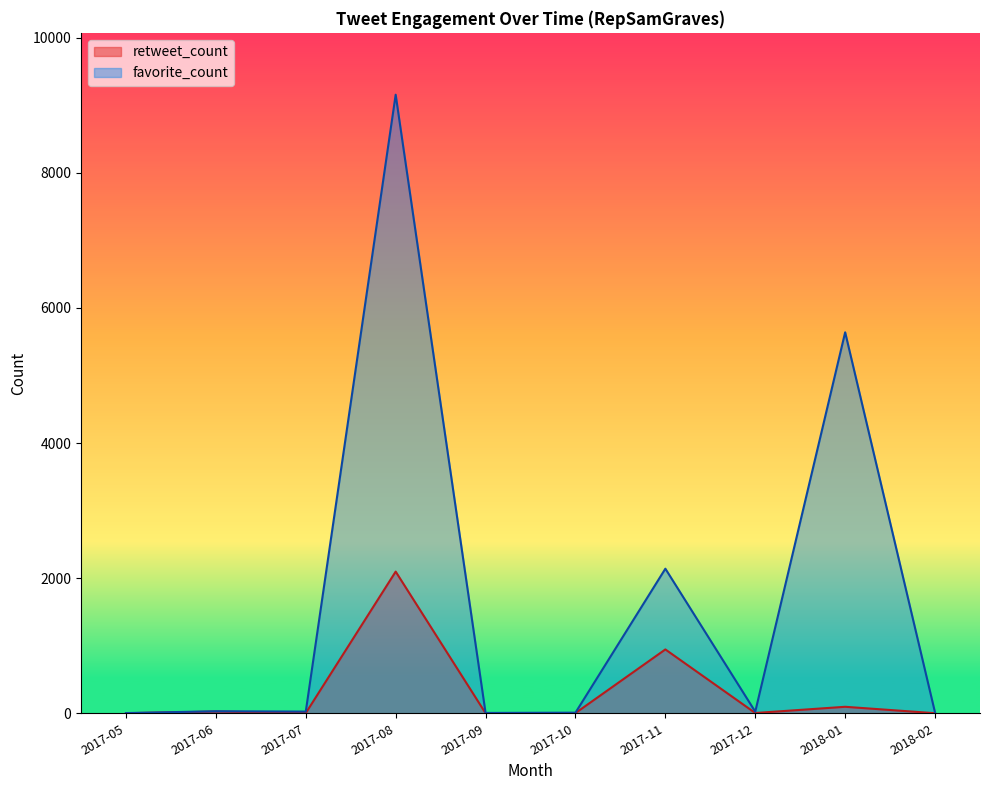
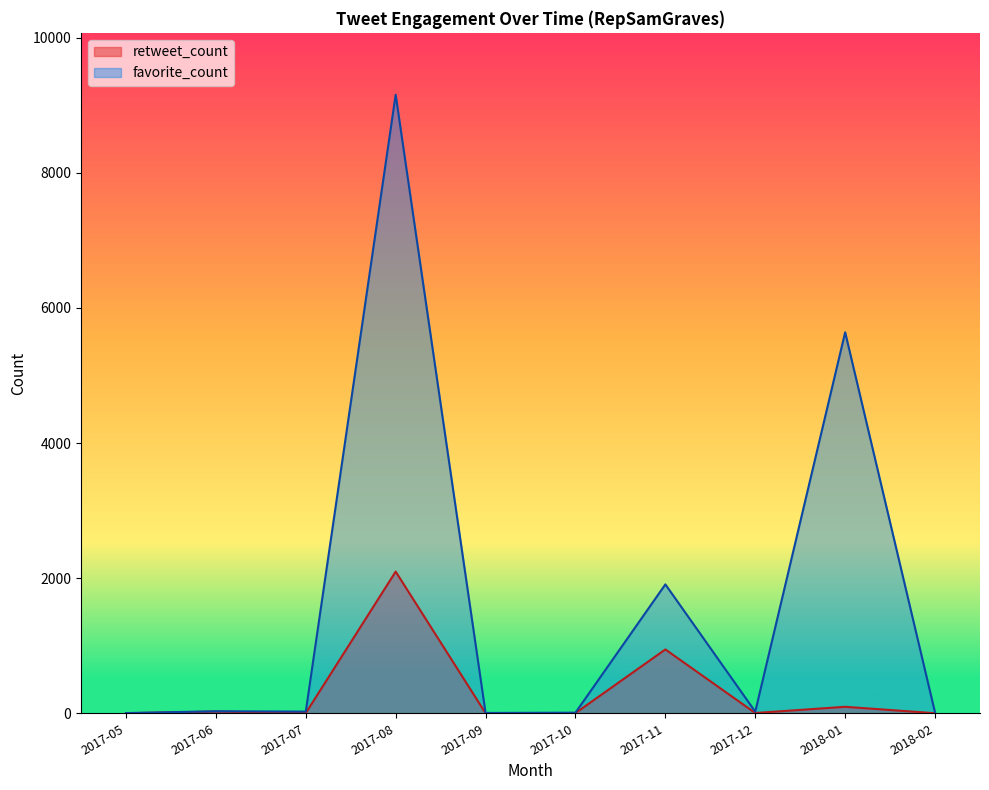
  {
    "retweet_count": {
      "2017-08": 2100,
      "2017-11": 900,
      "2018-01": 100
    },
    "favorite_count": {
      "2017-08": 9200,
-     "2017-11": 2100,
+     "2017-11": 1900,
      "2018-01": 5600
    }
  }
